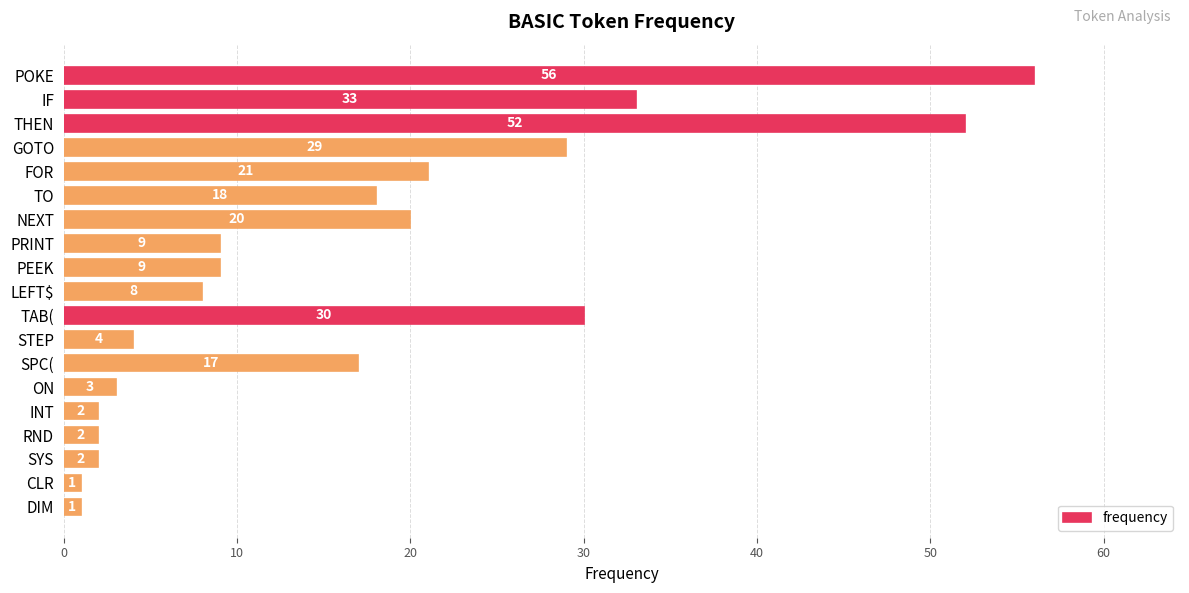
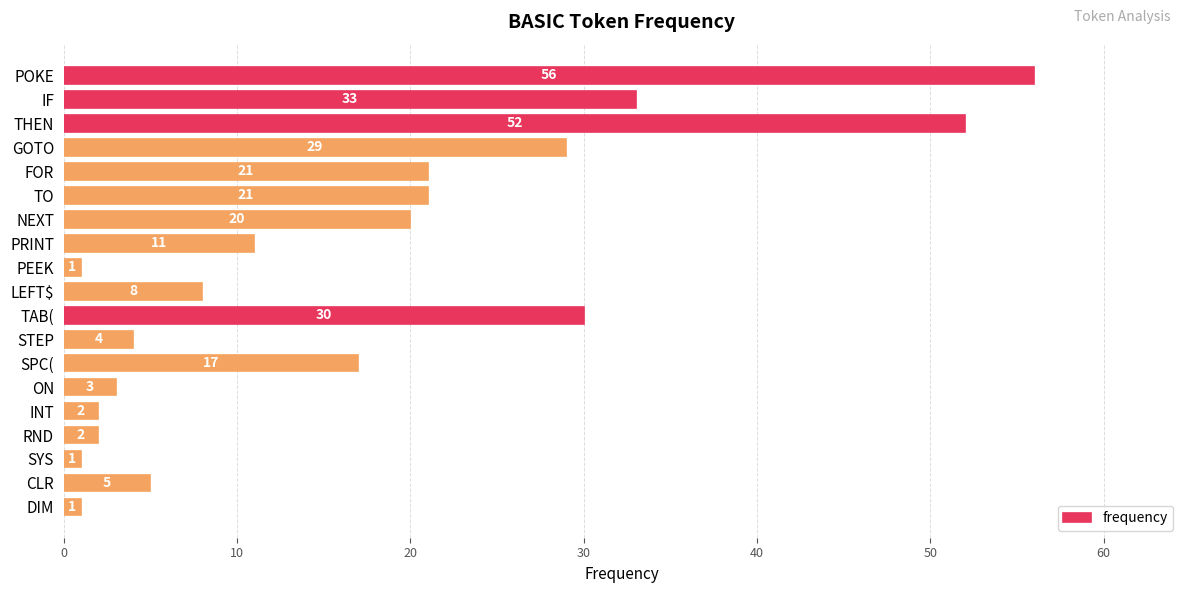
  {
    "POKE": 56,
    "IF": 33,
    "THEN": 52,
    "GOTO": 29,
    "FOR": 21,
-   "TO": 18,
+   "TO": 21,
    "NEXT": 20,
-   "PRINT": 9,
-   "PEEK": 9,
+   "PRINT": 11,
+   "PEEK": 1,
    "LEFT$": 8,
    "TAB(": 30,
    "STEP": 4,
    "SPC(": 17,
    "ON": 3,
    "INT": 2,
    "RND": 2,
-   "SYS": 2,
-   "CLR": 1,
+   "SYS": 1,
+   "CLR": 5,
    "DIM": 1
  }
